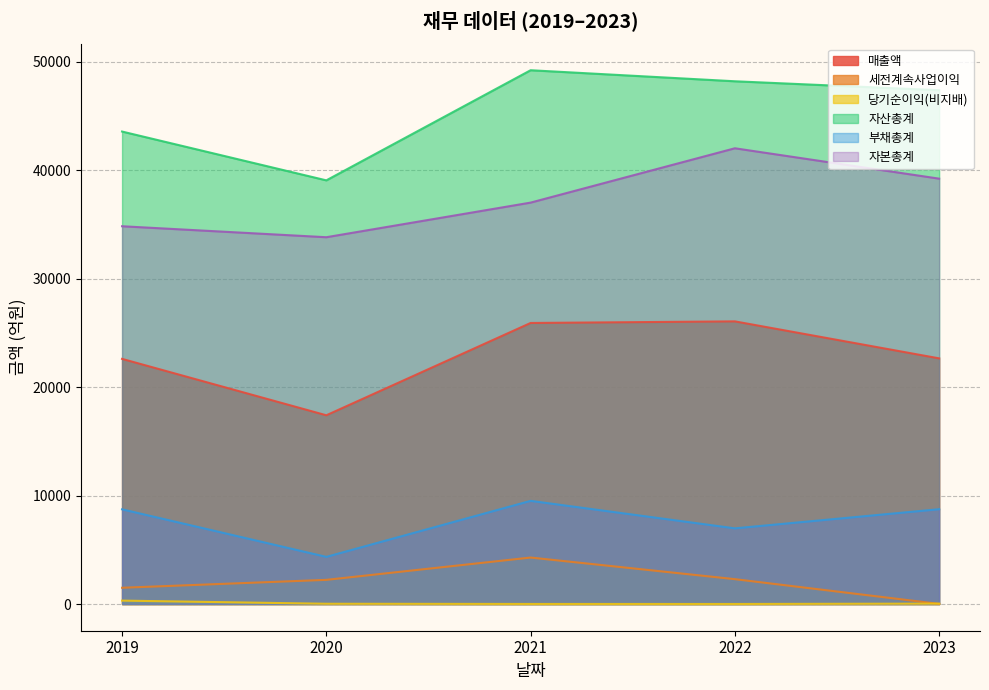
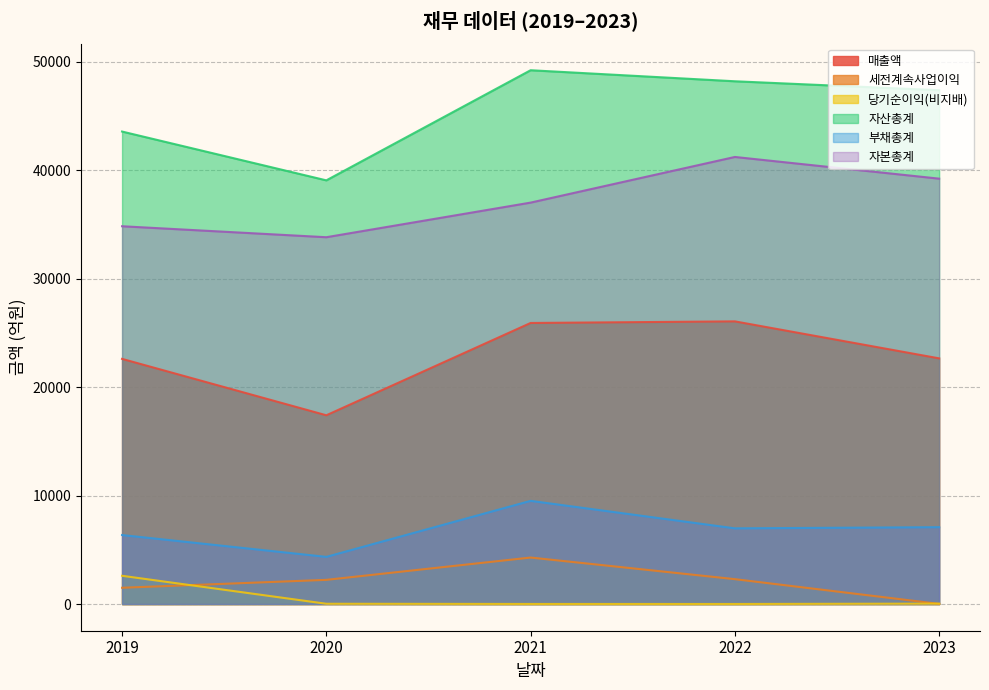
  {
    "당기순이익(비지배)": {
-     "2019": 300,
+     "2019": 2600,
      "2020": 0,
      "2021": 0,
      "2022": 0
    },
    "자산총계": {
      "2019": 43600,
      "2020": 39100,
      "2021": 49200,
      "2022": 48200
    },
    "부채총계": {
-     "2019": 8700,
+     "2019": 6400,
      "2020": 4300,
      "2021": 9500,
      "2022": 7000,
-     "2023": 8700
+     "2023": 7100
    },
    "자본총계": {
      "2019": 34800,
      "2020": 33800,
      "2021": 37000,
-     "2022": 42000,
+     "2022": 41200,
      "2023": 39200
    }
  }
